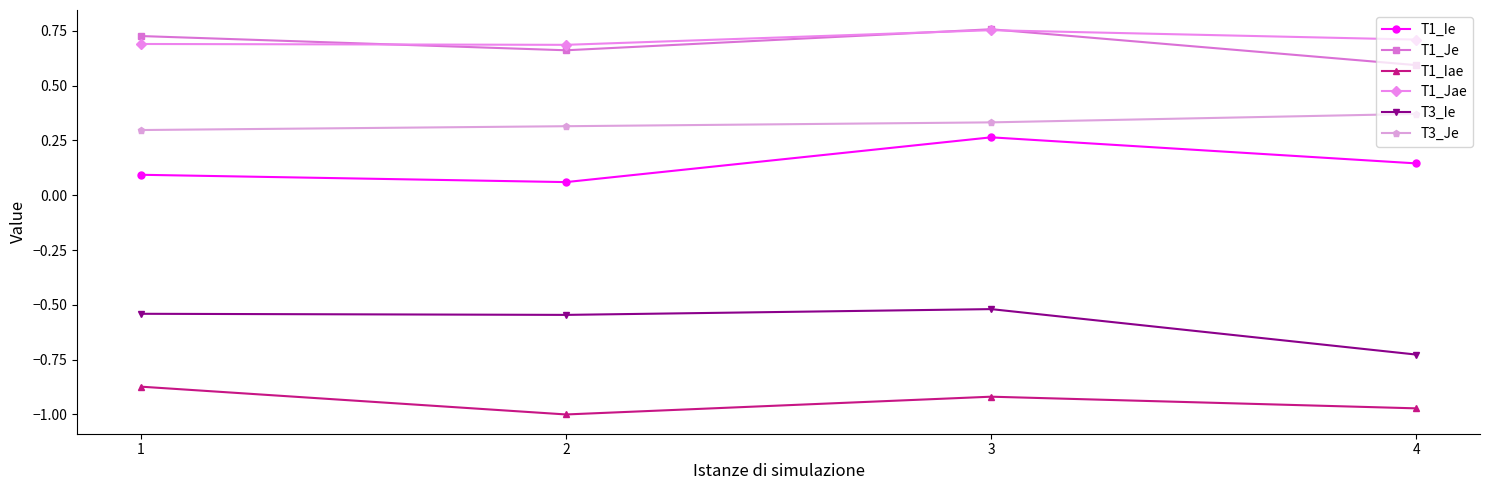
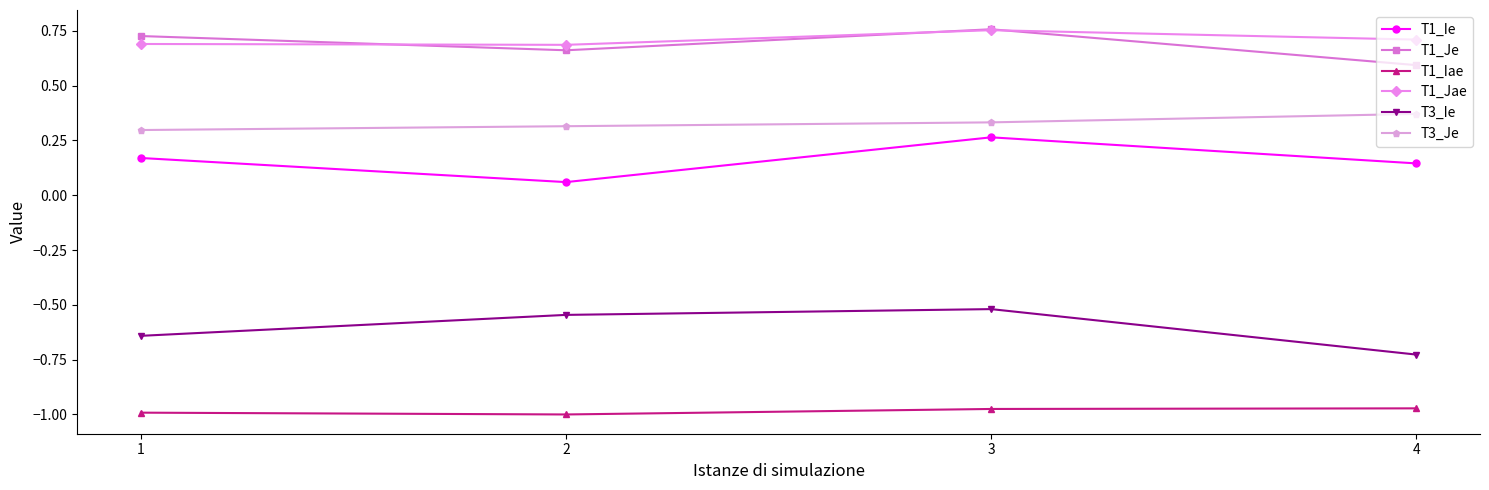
  {
    "T1_Ie": {
-     "1": 0.09,
+     "1": 0.17,
      "2": 0.06,
      "3": 0.26,
      "4": 0.15
    },
    "T1_Iae": {
-     "1": -0.87,
+     "1": -0.99,
      "2": -1.00,
-     "3": -0.92,
+     "3": -0.97,
      "4": -0.97
    },
    "T3_Ie": {
-     "1": -0.54,
+     "1": -0.64,
      "2": -0.55,
      "3": -0.52,
      "4": -0.73
    }
  }
